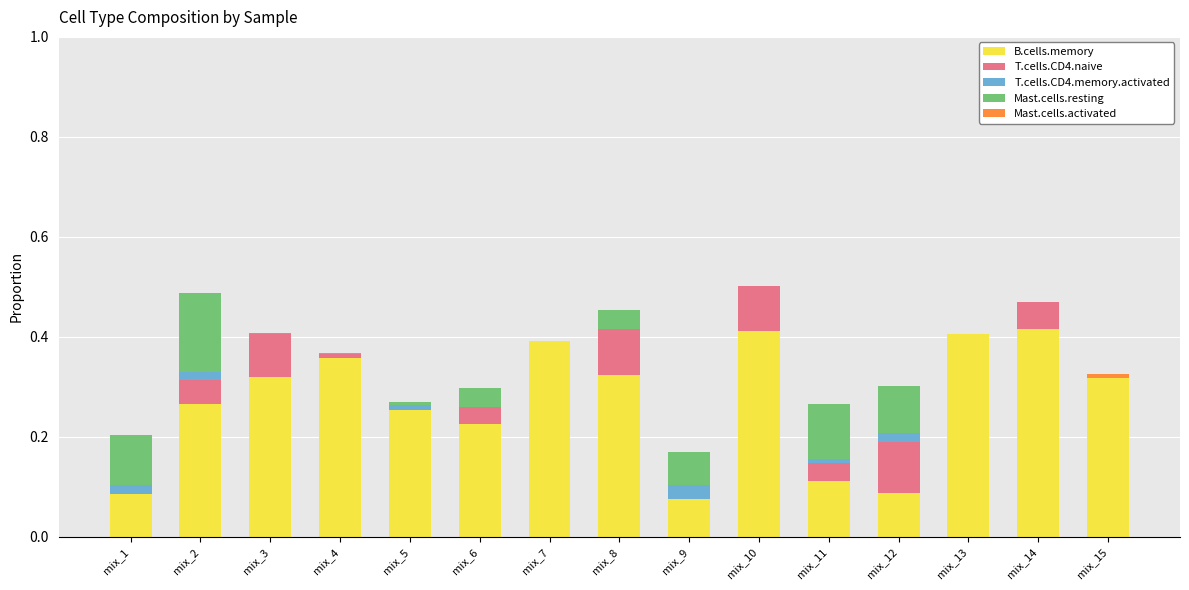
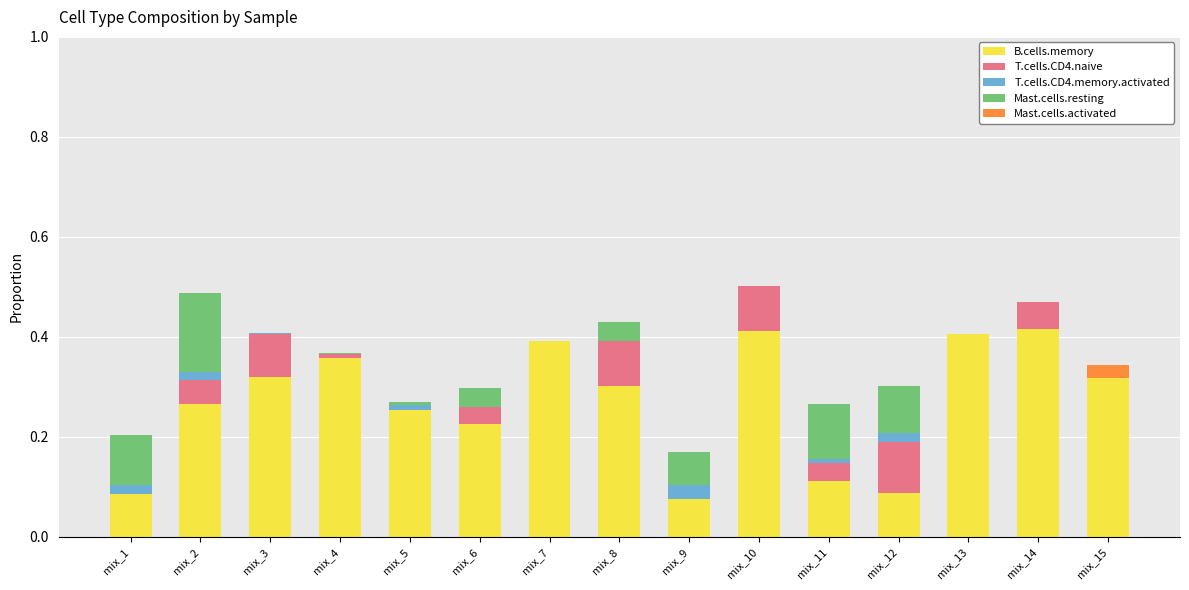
  {
    "B.cells.memory": {
      "mix_1": 0.08,
      "mix_2": 0.26,
      "mix_3": 0.32,
      "mix_4": 0.36,
      "mix_5": 0.25,
      "mix_6": 0.23,
      "mix_7": 0.39,
-     "mix_8": 0.32,
+     "mix_8": 0.30,
      "mix_9": 0.08,
      "mix_10": 0.41,
      "mix_11": 0.11,
      "mix_12": 0.09,
      "mix_13": 0.41,
      "mix_14": 0.42,
      "mix_15": 0.32
    },
    "T.cells.CD4.naive": {
      "mix_1": 0.00,
      "mix_2": 0.05,
      "mix_3": 0.09,
      "mix_4": 0.01,
      "mix_5": 0.00,
      "mix_6": 0.03,
      "mix_7": 0.00,
      "mix_8": 0.09,
      "mix_9": 0.00,
      "mix_10": 0.09,
      "mix_11": 0.04,
      "mix_12": 0.10,
      "mix_13": 0.00,
      "mix_14": 0.05,
      "mix_15": 0.00
    },
    "T.cells.CD4.memory.activated": {
      "mix_1": 0.02,
      "mix_2": 0.02,
      "mix_4": 0.00,
      "mix_5": 0.01,
      "mix_6": 0.00,
      "mix_7": 0.00,
      "mix_8": 0.00,
      "mix_9": 0.03,
      "mix_10": 0.00,
      "mix_11": 0.01,
      "mix_12": 0.02,
      "mix_13": 0.00,
      "mix_14": 0.00,
      "mix_15": 0.00
    },
    "Mast.cells.resting": {
      "mix_1": 0.10,
      "mix_2": 0.16,
      "mix_3": 0.00,
      "mix_5": 0.01,
      "mix_6": 0.04,
      "mix_7": 0.00,
      "mix_8": 0.04,
      "mix_9": 0.07,
      "mix_10": 0.00,
      "mix_11": 0.11,
      "mix_12": 0.10,
      "mix_13": 0.00,
      "mix_14": 0.00,
      "mix_15": 0.00
    },
    "Mast.cells.activated": {
      "mix_1": 0.00,
      "mix_2": 0.00,
      "mix_3": 0.00,
      "mix_4": 0.00,
      "mix_5": 0.00,
      "mix_6": 0.00,
      "mix_7": 0.00,
      "mix_8": 0.00,
      "mix_9": 0.00,
      "mix_10": 0.00,
      "mix_11": 0.00,
      "mix_12": 0.00,
      "mix_13": 0.00,
      "mix_14": 0.00,
-     "mix_15": 0.01
+     "mix_15": 0.03
    }
  }
